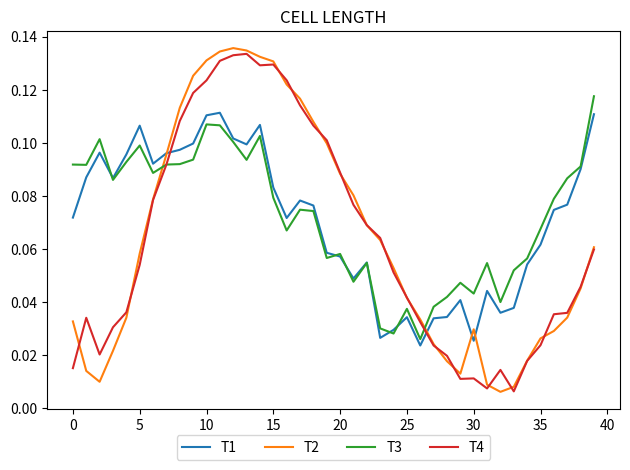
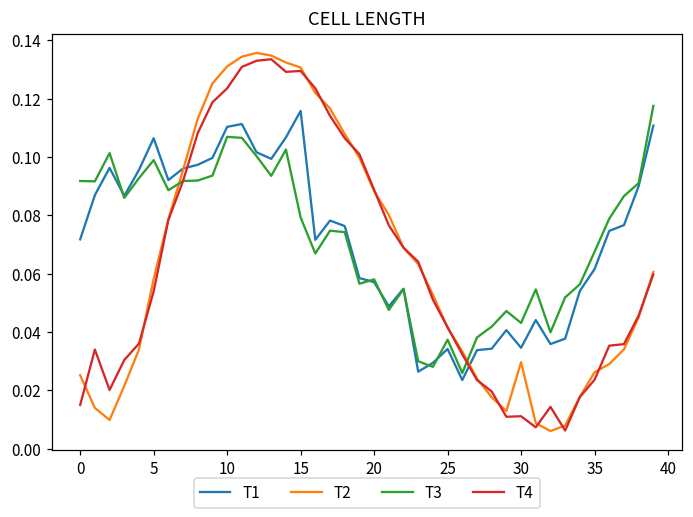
  {
    "T1": {
      "0": 0.072,
      "5": 0.106,
      "10": 0.110,
-     "15": 0.083,
+     "15": 0.116,
      "20": 0.057,
      "25": 0.034,
-     "30": 0.025,
+     "30": 0.035,
      "35": 0.062
    },
    "T2": {
-     "0": 0.033,
+     "0": 0.025,
      "5": 0.058,
      "10": 0.131,
      "15": 0.131,
      "30": 0.030,
      "35": 0.026
    },
    "T3": {
      "0": 0.092,
      "5": 0.099,
      "10": 0.107,
      "15": 0.079,
      "20": 0.058,
      "25": 0.037,
      "30": 0.043,
      "35": 0.067
    },
    "T4": {
      "0": 0.015,
      "5": 0.054,
      "10": 0.123,
      "15": 0.129,
      "30": 0.011,
      "35": 0.024
    }
  }
